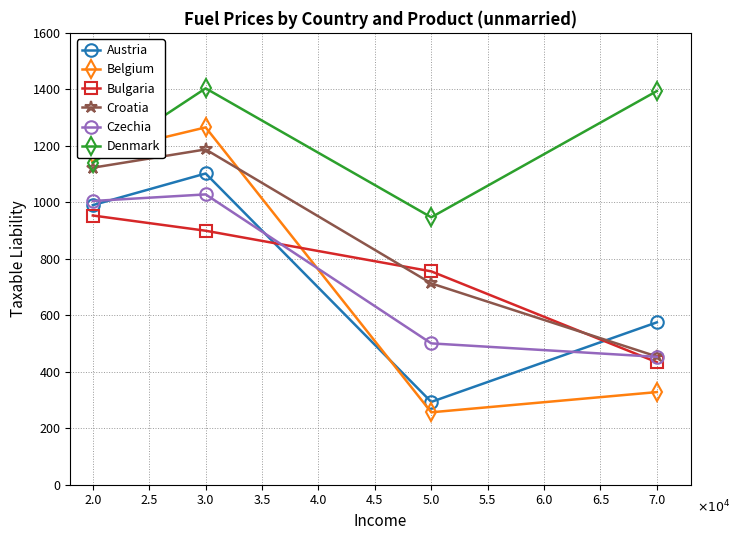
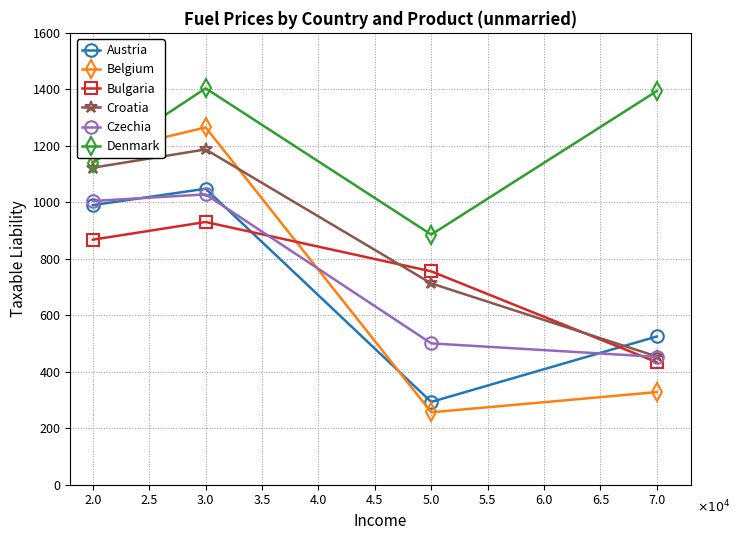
  {
    "Austria": {
      "2.0": 990,
-     "3.0": 1100,
+     "3.0": 1050,
      "5.0": 290,
-     "7.0": 570
+     "7.0": 520
    },
    "Belgium": {
      "3.0": 1270,
      "5.0": 260,
      "7.0": 330
    },
    "Bulgaria": {
-     "2.0": 950,
-     "3.0": 900,
+     "2.0": 870,
+     "3.0": 930,
      "5.0": 760,
      "7.0": 430
    },
    "Croatia": {
      "2.0": 1120,
      "3.0": 1190,
      "5.0": 710
    },
    "Czechia": {
      "2.0": 1000,
      "3.0": 1030,
      "5.0": 500
    },
    "Denmark": {
      "2.0": 1140,
      "3.0": 1400,
-     "5.0": 950,
+     "5.0": 890,
      "7.0": 1390
    }
  }
